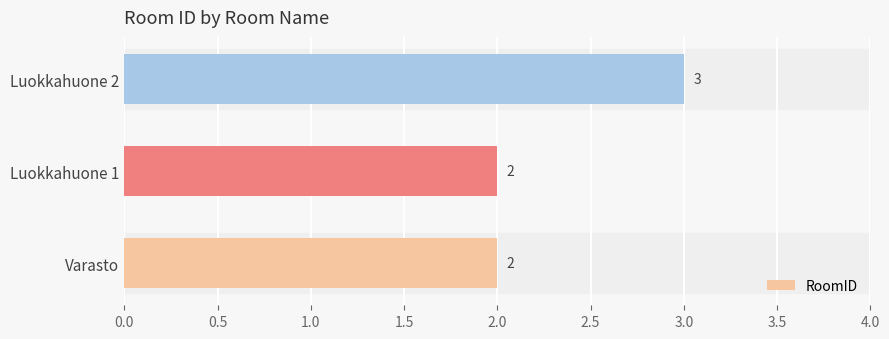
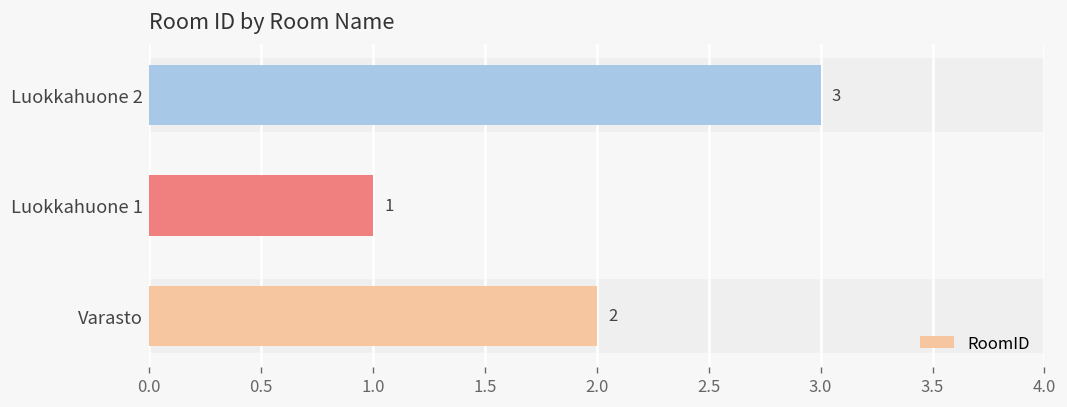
  {
    "Luokkahuone 2": 3,
-   "Luokkahuone 1": 2,
+   "Luokkahuone 1": 1,
    "Varasto": 2
  }
